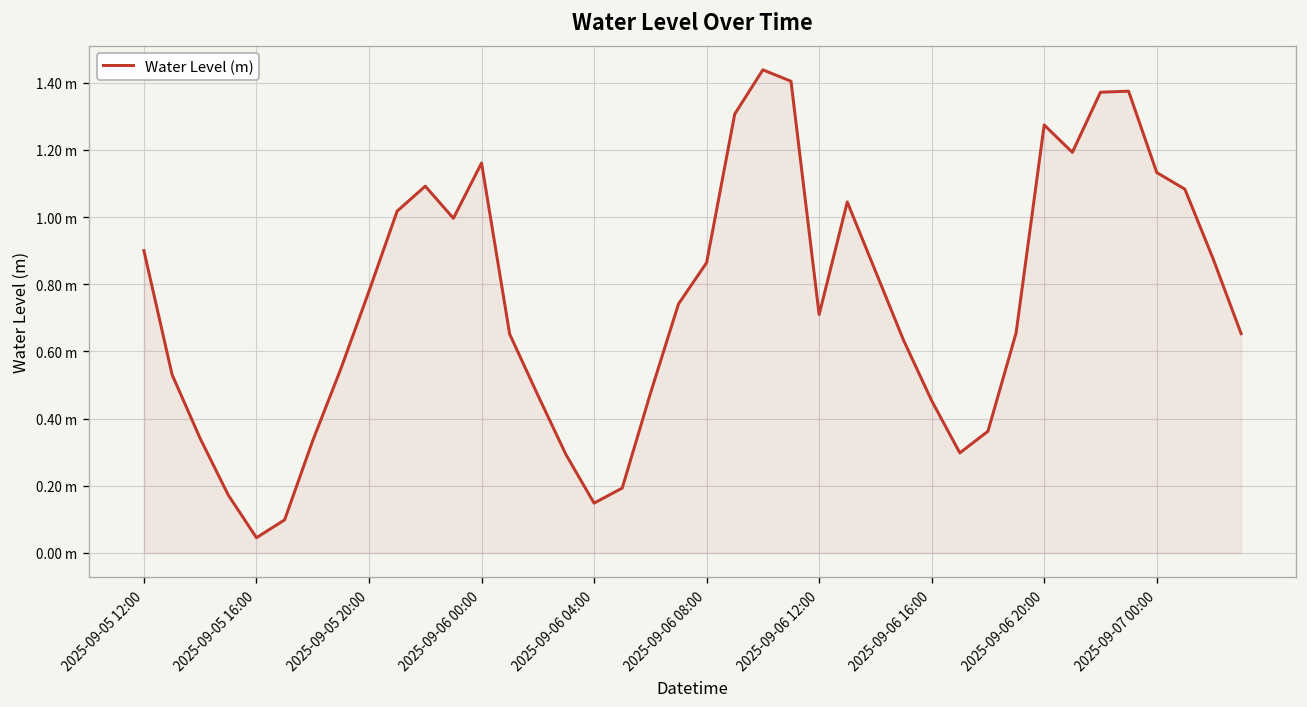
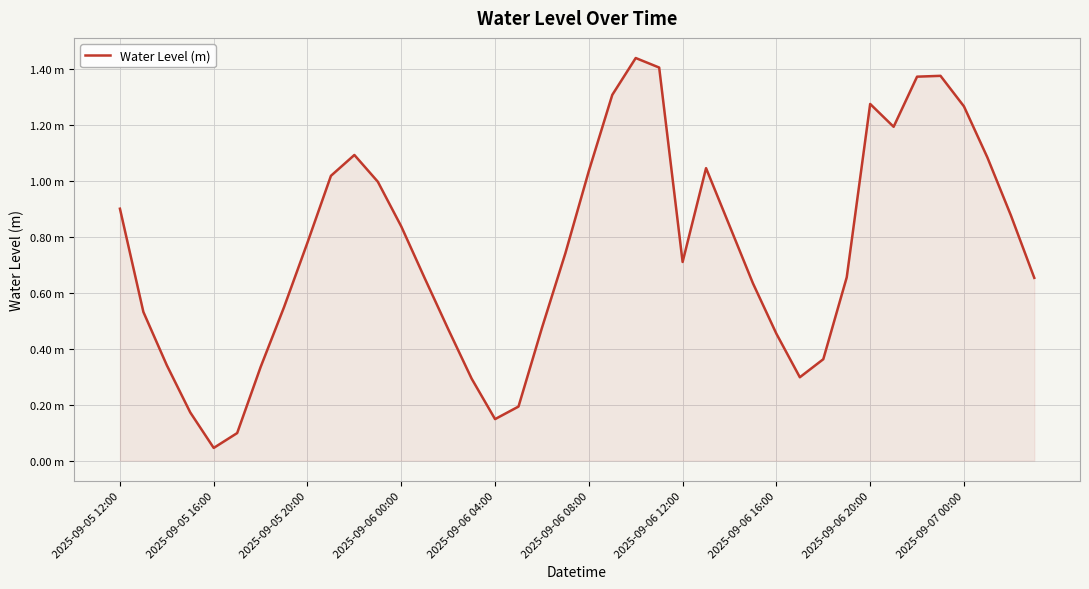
  {
    "2025-09-05 12:00": "0.90 m",
    "2025-09-05 16:00": "0.05 m",
    "2025-09-05 20:00": "0.78 m",
-   "2025-09-06 00:00": "1.16 m",
+   "2025-09-06 00:00": "0.84 m",
    "2025-09-06 04:00": "0.15 m",
-   "2025-09-06 08:00": "0.86 m",
+   "2025-09-06 08:00": "1.04 m",
    "2025-09-06 12:00": "0.71 m",
    "2025-09-06 16:00": "0.45 m",
    "2025-09-06 20:00": "1.27 m",
-   "2025-09-07 00:00": "1.13 m"
+   "2025-09-07 00:00": "1.27 m"
  }
